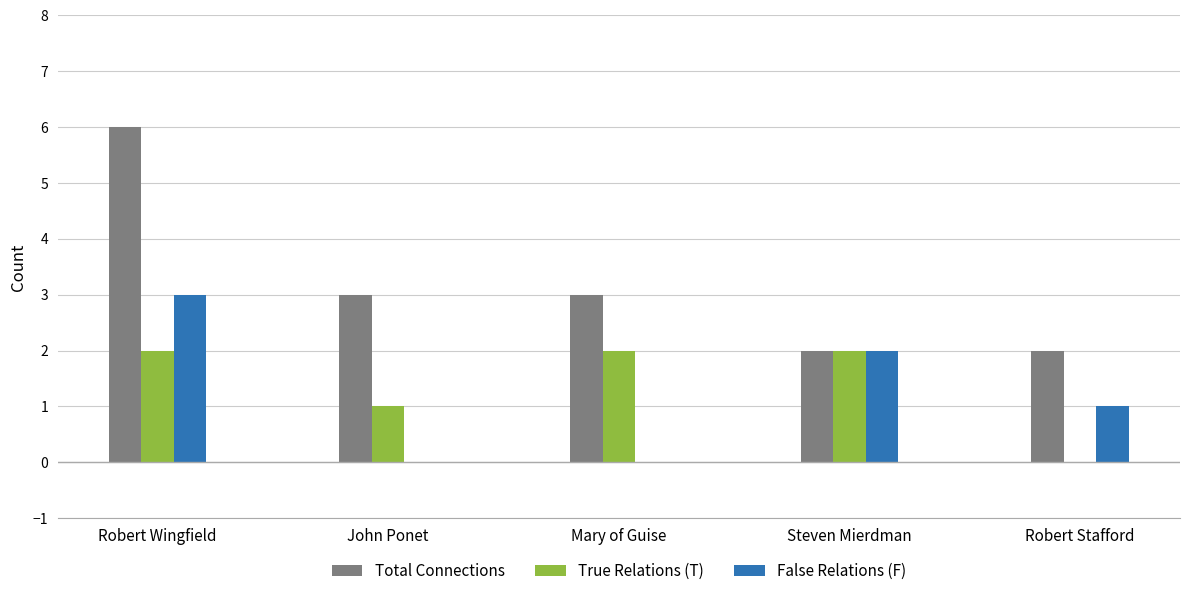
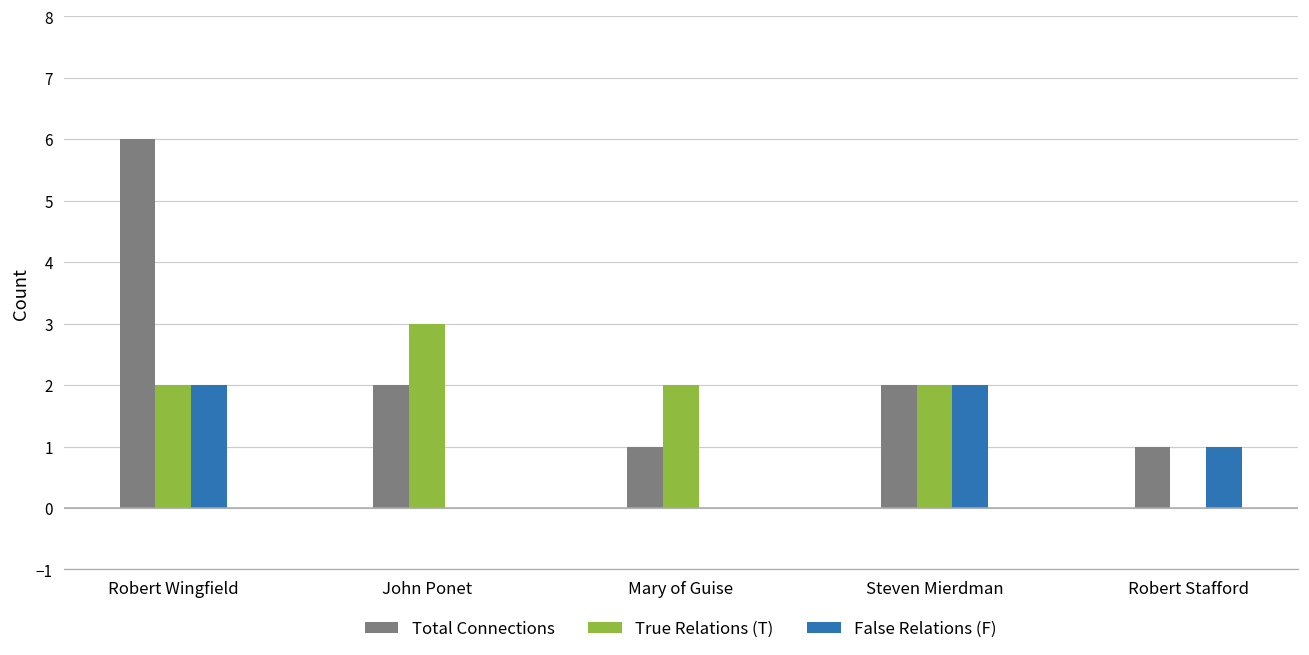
  {
    "Total Connections": {
      "Robert Wingfield": 6,
-     "John Ponet": 3,
-     "Mary of Guise": 3,
+     "John Ponet": 2,
+     "Mary of Guise": 1,
      "Steven Mierdman": 2,
-     "Robert Stafford": 2
+     "Robert Stafford": 1
    },
    "True Relations (T)": {
      "Robert Wingfield": 2,
-     "John Ponet": 1,
+     "John Ponet": 3,
      "Mary of Guise": 2,
      "Steven Mierdman": 2,
      "Robert Stafford": 0
    },
    "False Relations (F)": {
-     "Robert Wingfield": 3,
+     "Robert Wingfield": 2,
      "John Ponet": 0,
      "Mary of Guise": 0,
      "Steven Mierdman": 2,
      "Robert Stafford": 1
    }
  }
